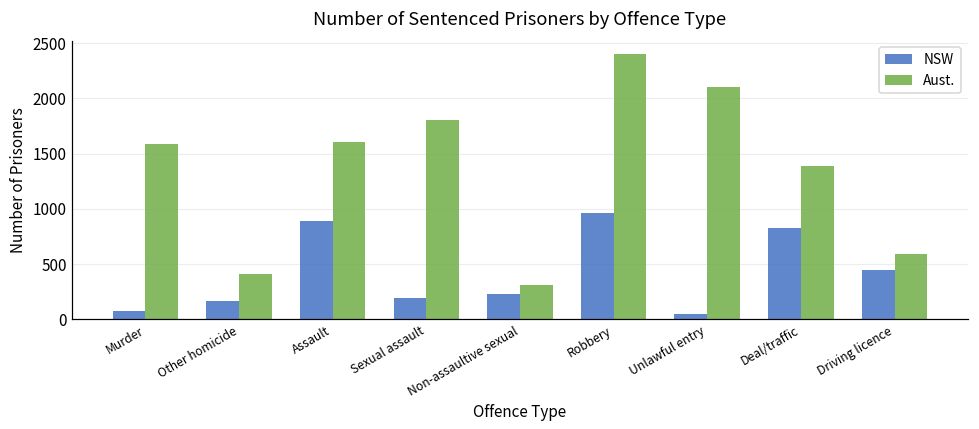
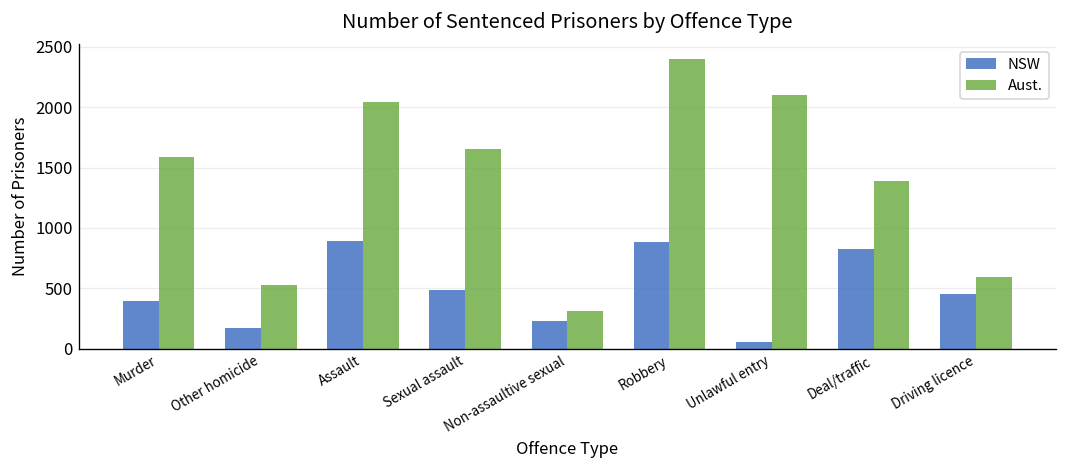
  {
    "NSW": {
-     "Murder": 80,
+     "Murder": 400,
      "Other homicide": 170,
      "Assault": 890,
-     "Sexual assault": 190,
+     "Sexual assault": 480,
      "Non-assaultive sexual": 230,
-     "Robbery": 960,
+     "Robbery": 880,
      "Unlawful entry": 50,
      "Deal/traffic": 820,
      "Driving licence": 450
    },
    "Aust.": {
      "Murder": 1590,
-     "Other homicide": 410,
-     "Assault": 1600,
-     "Sexual assault": 1800,
+     "Other homicide": 530,
+     "Assault": 2040,
+     "Sexual assault": 1660,
      "Non-assaultive sexual": 310,
      "Robbery": 2400,
      "Unlawful entry": 2110,
      "Deal/traffic": 1390,
      "Driving licence": 600
    }
  }
